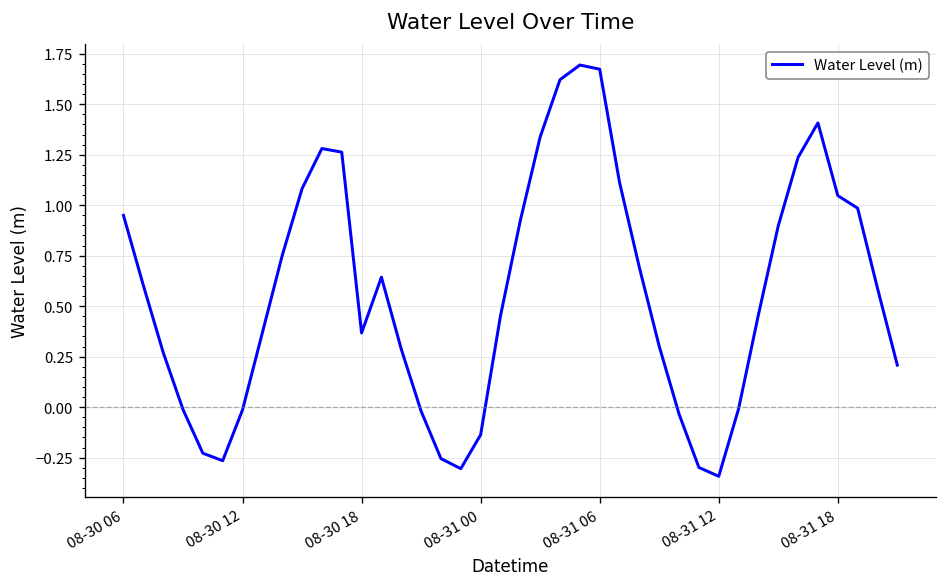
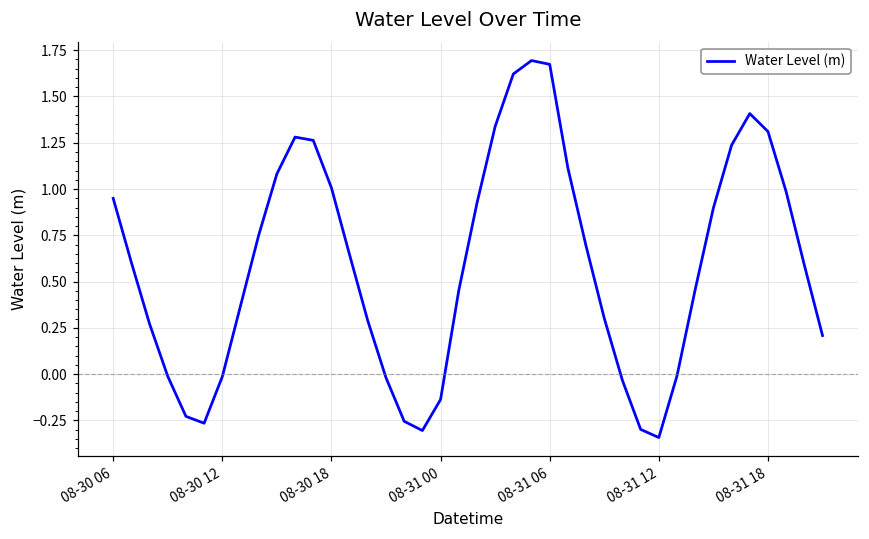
  {
    "08-30 06": 0.95,
    "08-30 12": -0.01,
-   "08-30 18": 0.37,
+   "08-30 18": 1.01,
    "08-31 00": -0.14,
    "08-31 06": 1.67,
    "08-31 12": -0.34,
-   "08-31 18": 1.05
+   "08-31 18": 1.31
  }
